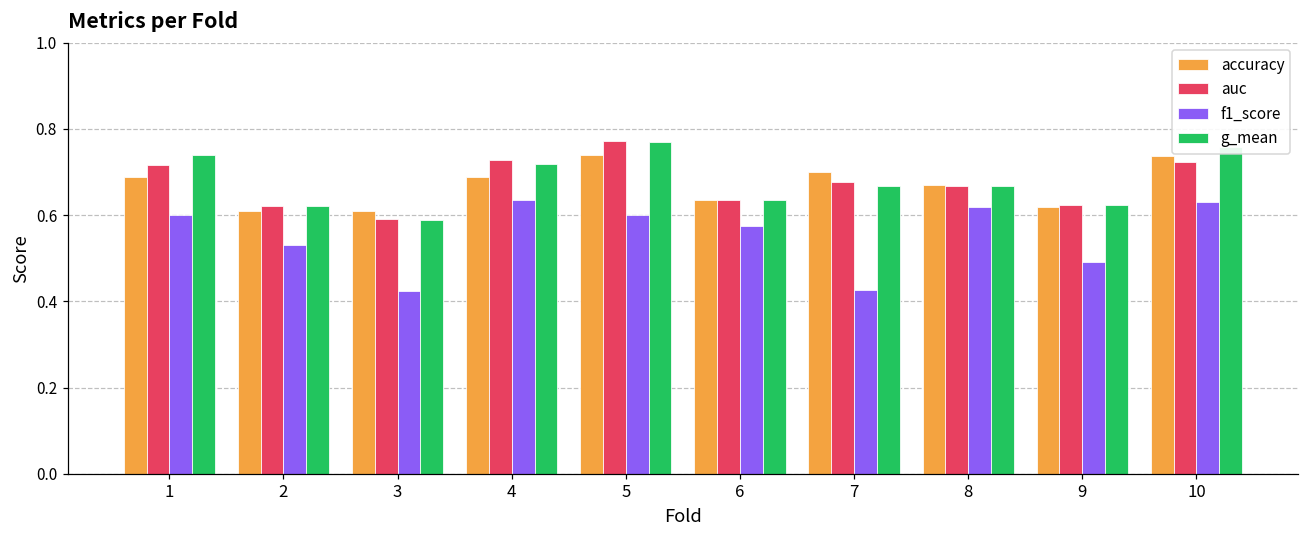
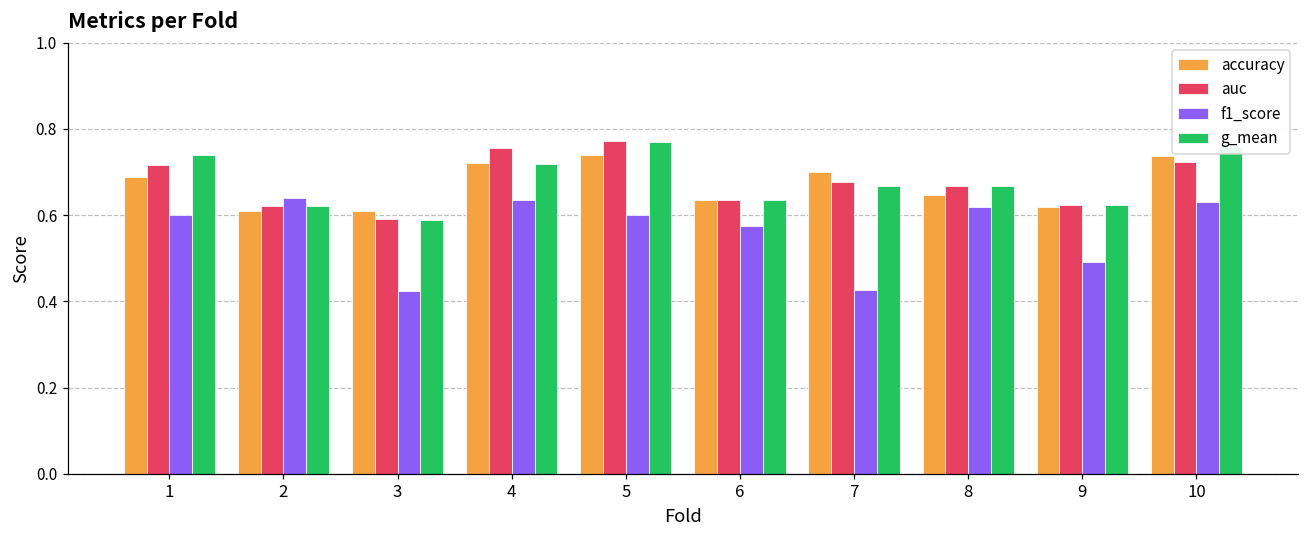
  {
    "accuracy": {
      "1": 0.69,
      "2": 0.61,
      "3": 0.61,
-     "4": 0.69,
+     "4": 0.72,
      "5": 0.74,
      "6": 0.64,
      "7": 0.70,
-     "8": 0.67,
+     "8": 0.65,
      "9": 0.62,
      "10": 0.74
    },
    "auc": {
      "1": 0.72,
      "2": 0.62,
      "3": 0.59,
-     "4": 0.73,
+     "4": 0.76,
      "5": 0.77,
      "6": 0.64,
      "7": 0.68,
      "8": 0.67,
      "9": 0.62,
      "10": 0.72
    },
    "f1_score": {
      "1": 0.60,
-     "2": 0.53,
+     "2": 0.64,
      "3": 0.42,
      "4": 0.64,
      "5": 0.60,
      "6": 0.58,
      "7": 0.43,
      "8": 0.62,
      "9": 0.49,
      "10": 0.63
    },
    "g_mean": {
      "1": 0.74,
      "2": 0.62,
      "3": 0.59,
      "4": 0.72,
      "5": 0.77,
      "6": 0.64,
      "7": 0.67,
      "8": 0.67,
      "9": 0.62,
      "10": 0.76
    }
  }
